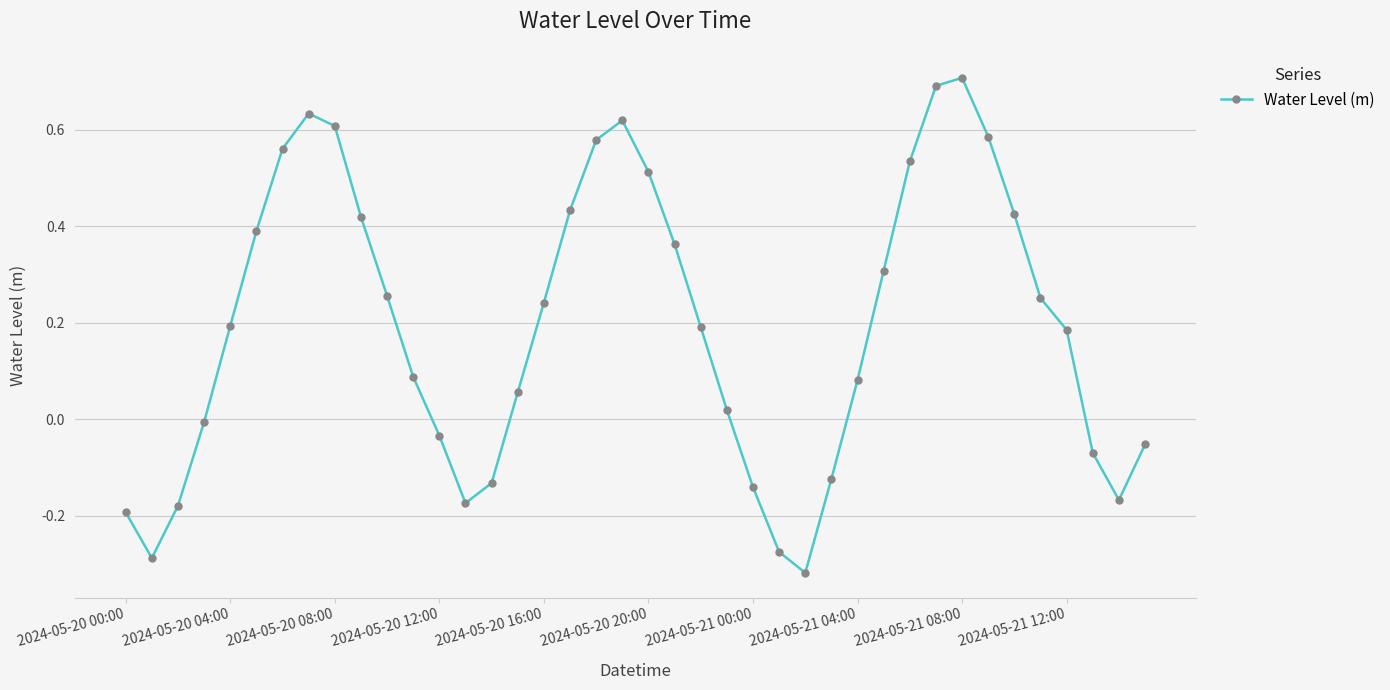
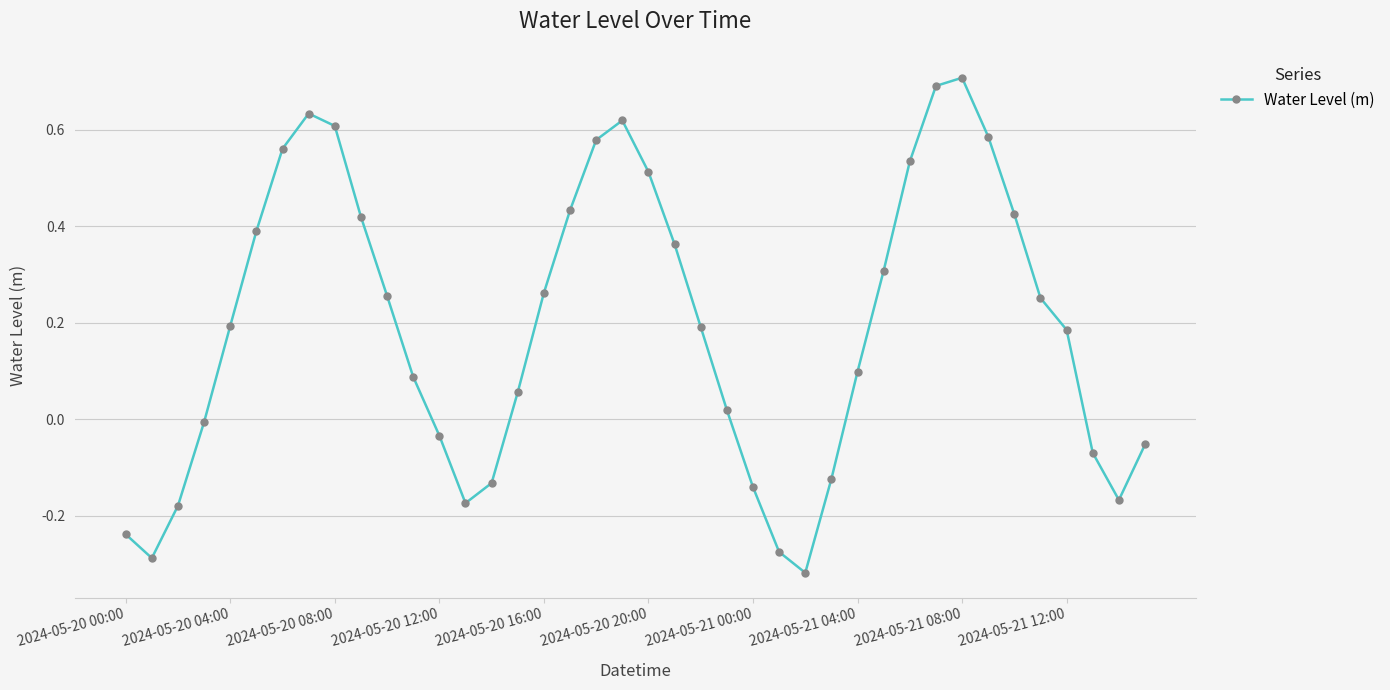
  {
-   "2024-05-20 00:00": -0.19,
+   "2024-05-20 00:00": -0.24,
    "2024-05-20 04:00": 0.19,
    "2024-05-20 08:00": 0.61,
    "2024-05-20 12:00": -0.03,
-   "2024-05-20 16:00": 0.24,
+   "2024-05-20 16:00": 0.26,
    "2024-05-20 20:00": 0.51,
    "2024-05-21 00:00": -0.14,
-   "2024-05-21 04:00": 0.08,
+   "2024-05-21 04:00": 0.10,
    "2024-05-21 08:00": 0.71,
    "2024-05-21 12:00": 0.19
  }
